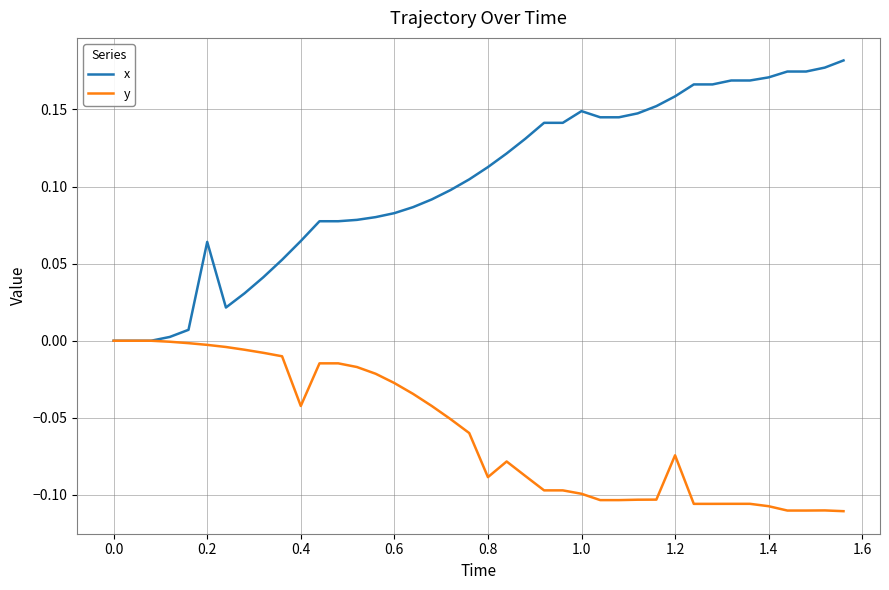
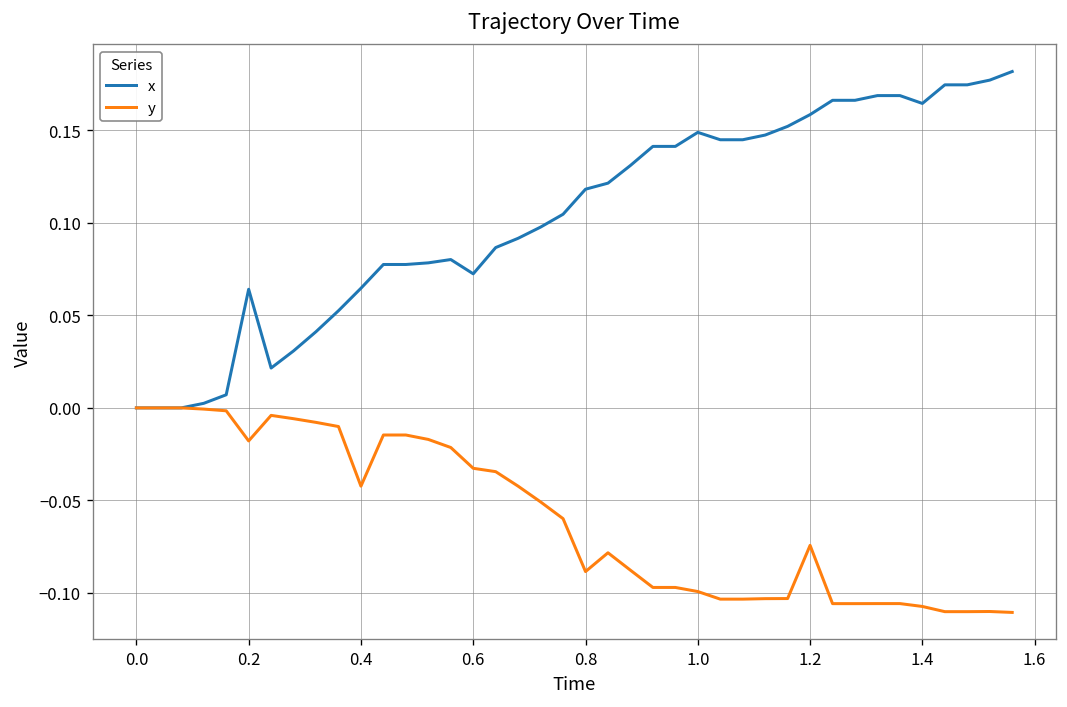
  {
    "x": {
      "0.2": 0.064,
      "0.4": 0.065,
-     "0.6": 0.083,
-     "0.8": 0.113,
+     "0.6": 0.072,
+     "0.8": 0.118,
      "1.0": 0.149,
      "1.2": 0.159,
-     "1.4": 0.171
+     "1.4": 0.165
    },
    "y": {
-     "0.2": -0.003,
+     "0.2": -0.018,
      "0.4": -0.042,
-     "0.6": -0.027,
+     "0.6": -0.033,
      "0.8": -0.088,
      "1.0": -0.099,
      "1.2": -0.074,
      "1.4": -0.107
    }
  }
